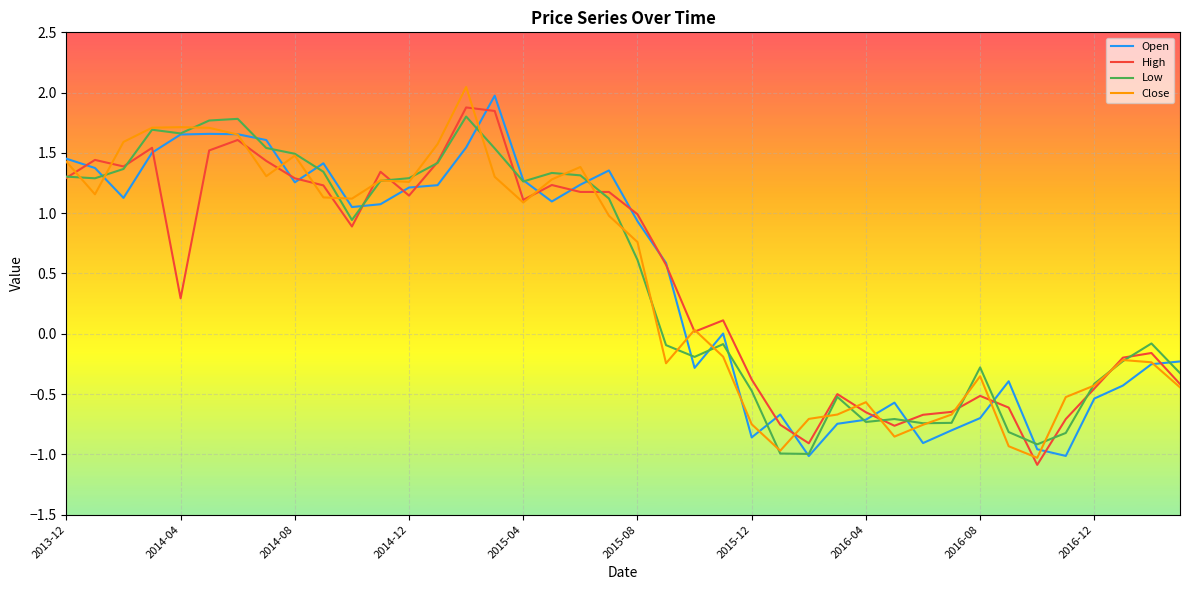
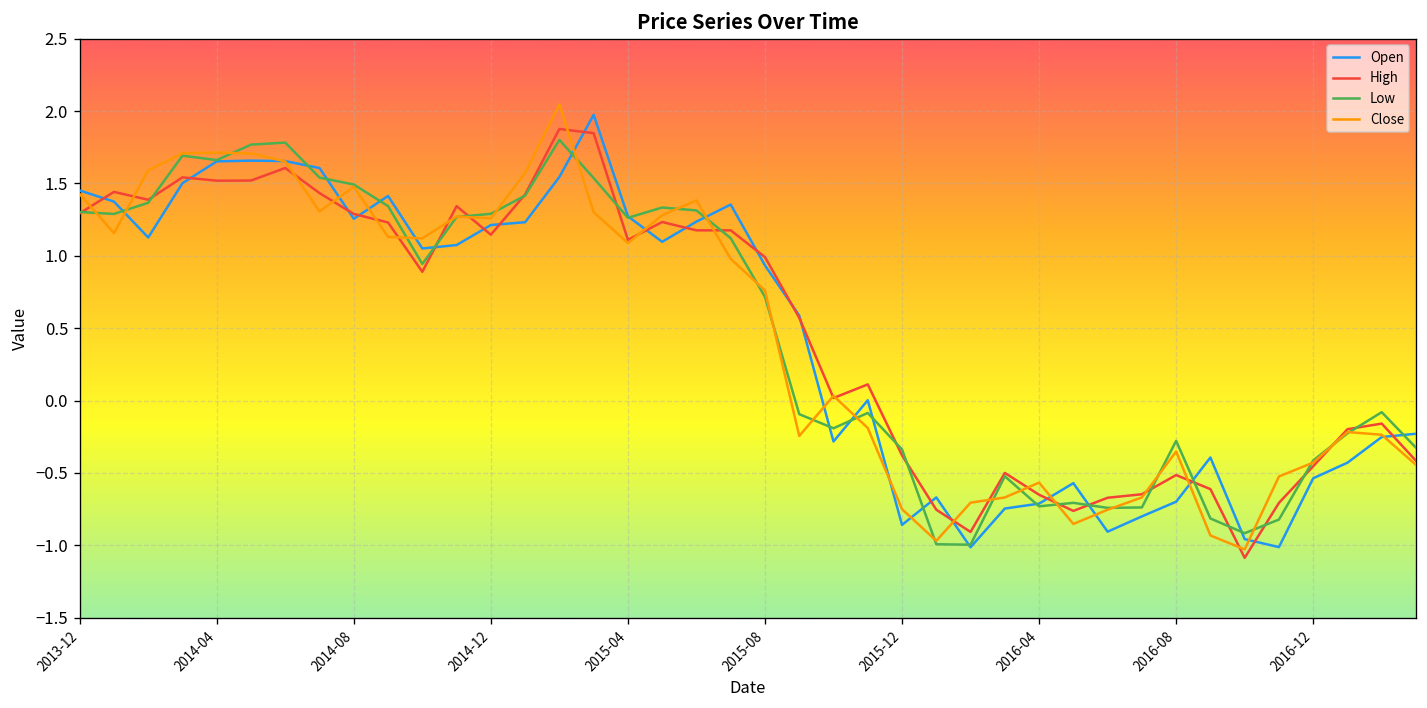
  {
    "Open": {
      "2013-12": 1.45,
      "2014-08": 1.26,
      "2014-12": 1.21,
      "2015-08": 0.93,
      "2015-12": -0.86,
      "2016-08": -0.70,
      "2016-12": -0.54
    },
    "High": {
-     "2014-04": 0.29,
+     "2014-04": 1.52,
      "2014-08": 1.29,
      "2014-12": 1.15,
      "2015-04": 1.11,
      "2015-08": 0.99,
      "2015-12": -0.38,
      "2016-04": -0.65,
      "2016-08": -0.51,
      "2016-12": -0.45
    },
    "Low": {
      "2014-12": 1.29,
-     "2015-08": 0.61,
-     "2015-12": -0.47,
+     "2015-08": 0.72,
+     "2015-12": -0.34,
      "2016-08": -0.28
    },
    "Close": {
      "2013-12": 1.43,
      "2014-04": 1.71,
      "2014-12": 1.26,
      "2015-04": 1.09,
      "2015-08": 0.76,
      "2015-12": -0.75,
      "2016-04": -0.57,
      "2016-08": -0.35
    }
  }
